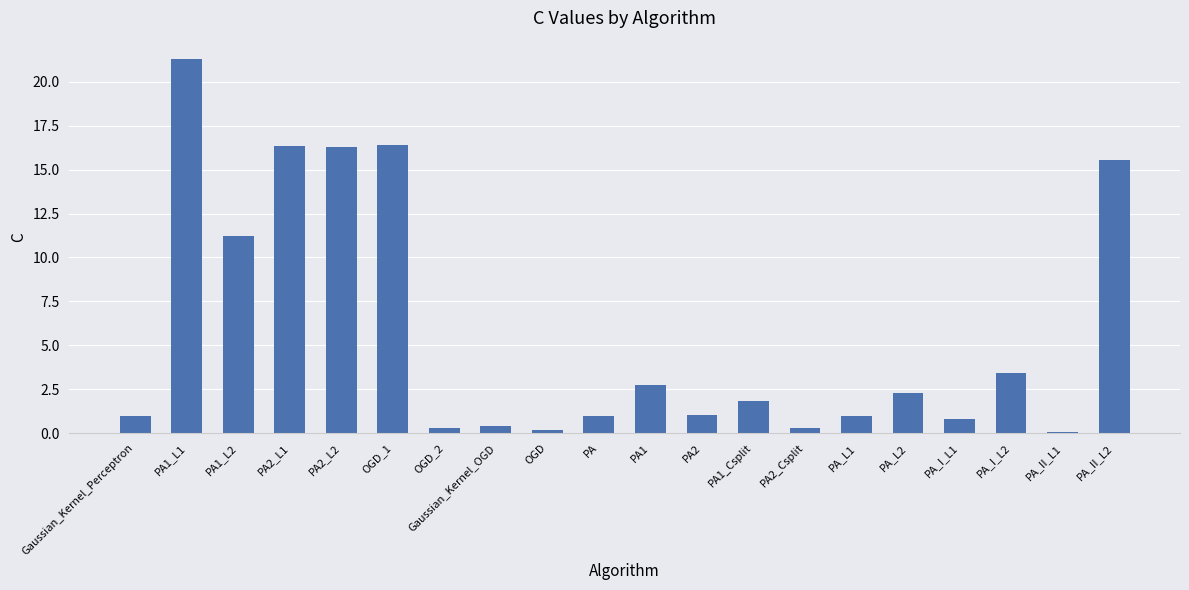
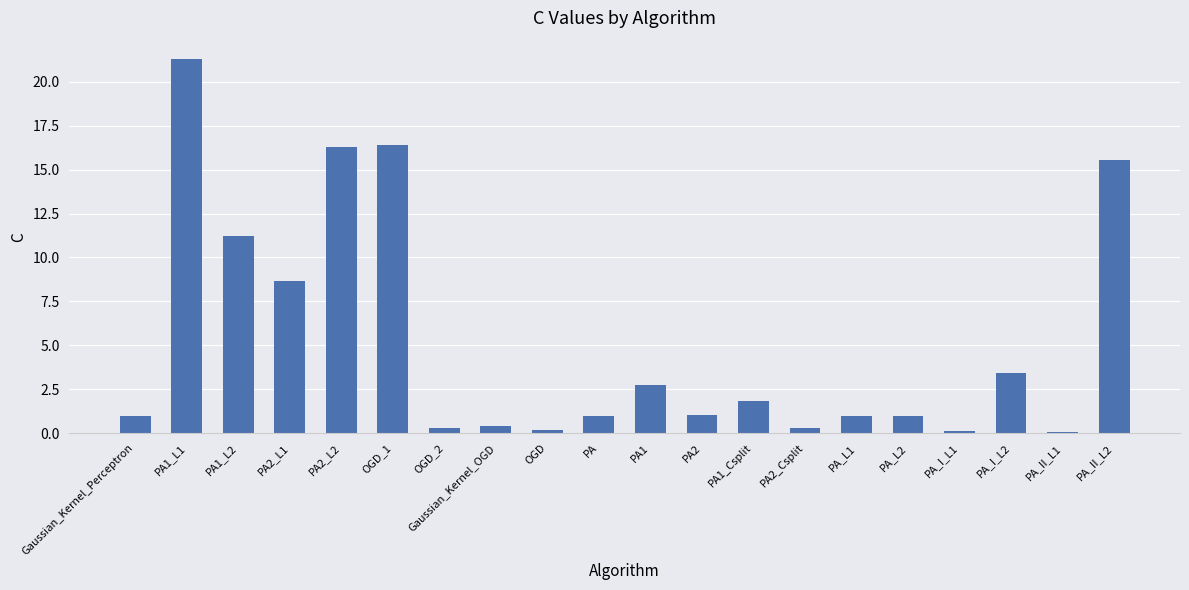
  {
    "Gaussian_Kernel_Perceptron": 1.0,
    "PA1_L1": 21.3,
    "PA1_L2": 11.2,
-   "PA2_L1": 16.3,
+   "PA2_L1": 8.6,
    "PA2_L2": 16.3,
    "OGD_1": 16.4,
    "OGD_2": 0.3,
    "Gaussian_Kernel_OGD": 0.4,
    "OGD": 0.2,
    "PA": 1.0,
    "PA1": 2.8,
    "PA2": 1.0,
    "PA1_Csplit": 1.8,
    "PA2_Csplit": 0.3,
    "PA_L1": 1.0,
-   "PA_L2": 2.3,
-   "PA_I_L1": 0.8,
+   "PA_L2": 1.0,
+   "PA_I_L1": 0.1,
    "PA_I_L2": 3.4,
    "PA_II_L2": 15.6
  }
